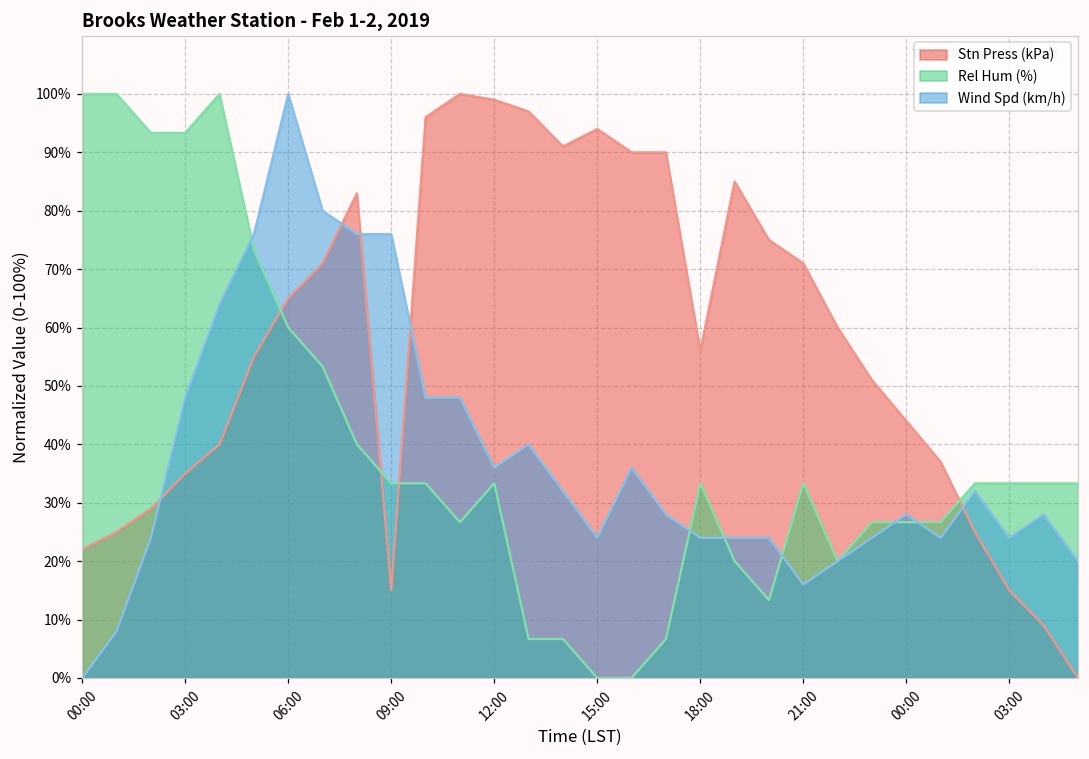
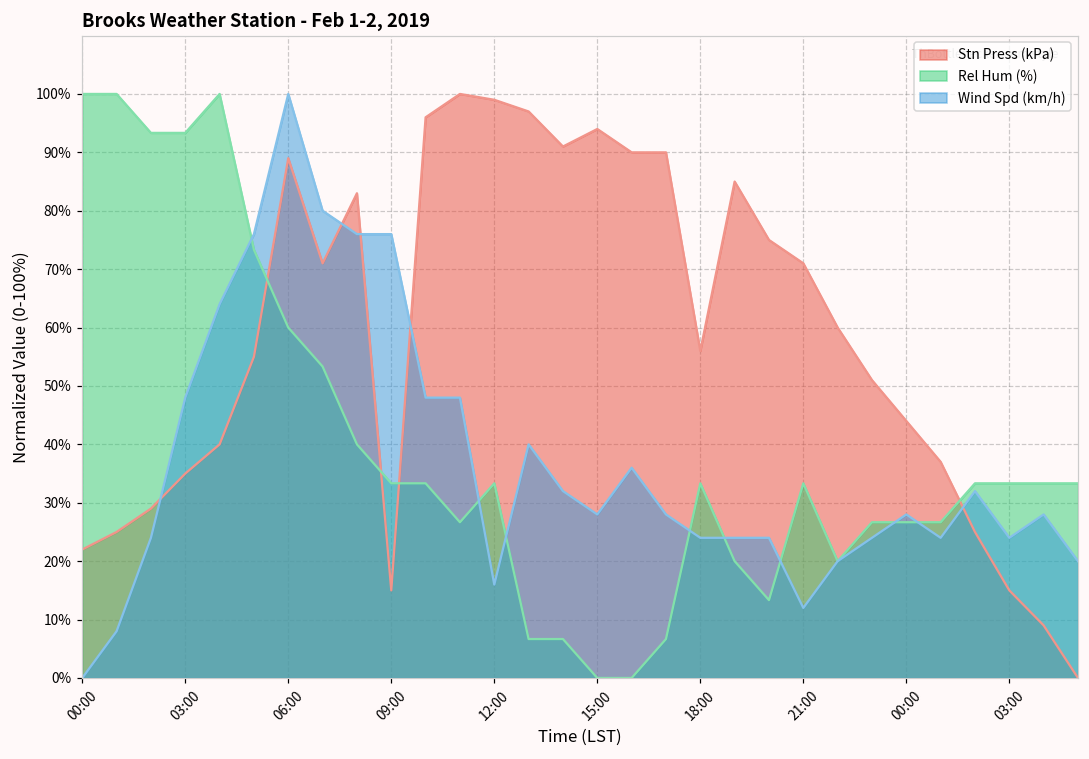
  {
    "Stn Press (kPa)": {
-     "06:00": "65%",
+     "06:00": "89%",
      "09:00": "15%",
      "12:00": "99%",
      "15:00": "94%",
      "18:00": "56%",
      "21:00": "71%"
    },
    "Rel Hum (%)": {
      "06:00": "60%",
      "09:00": "33%",
      "12:00": "33%",
      "15:00": "0%",
      "18:00": "33%",
      "21:00": "33%"
    },
    "Wind Spd (km/h)": {
      "06:00": "100%",
      "09:00": "76%",
-     "12:00": "36%",
-     "15:00": "24%",
+     "12:00": "16%",
+     "15:00": "28%",
      "18:00": "24%",
-     "21:00": "16%"
+     "21:00": "12%"
    }
  }
